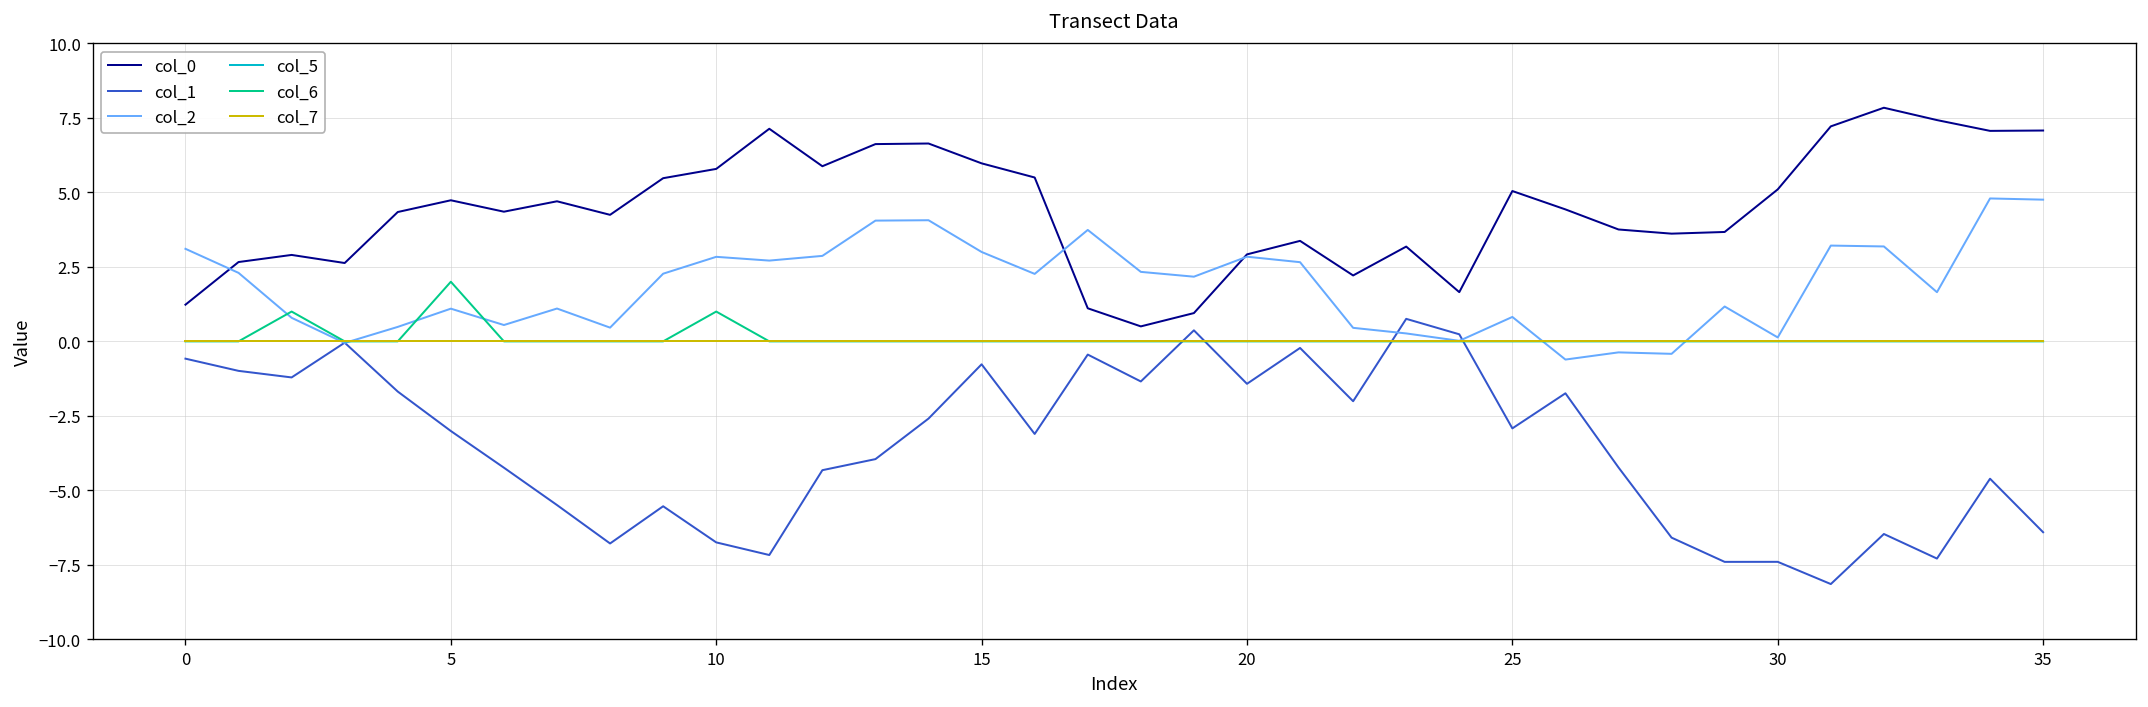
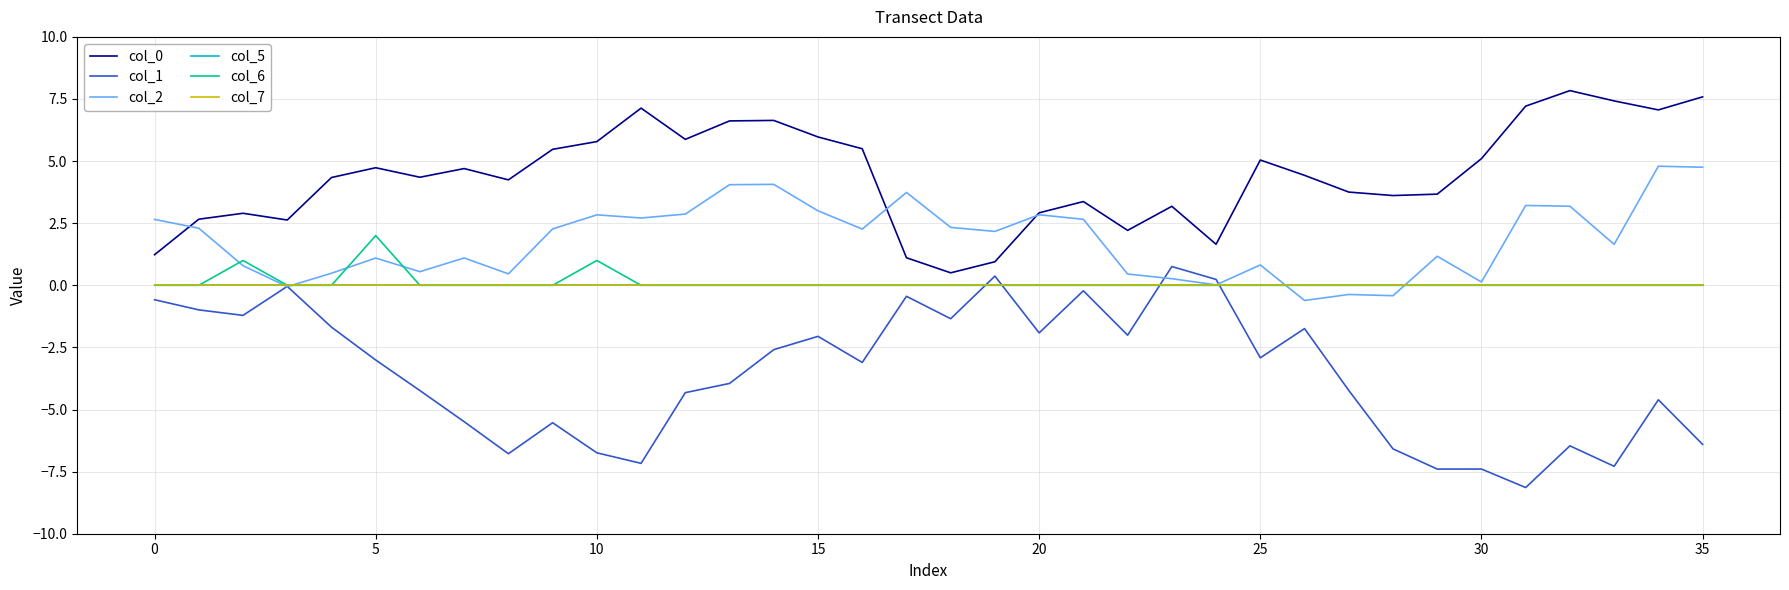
  {
    "col_0": {
      "0": 1.2,
      "5": 4.7,
      "10": 5.8,
      "15": 6.0,
      "25": 5.0,
      "30": 5.1,
-     "35": 7.1
+     "35": 7.6
    },
    "col_1": {
      "0": -0.6,
      "5": -3.0,
      "10": -6.7,
-     "15": -0.8,
-     "20": -1.4,
+     "15": -2.1,
+     "20": -1.9,
      "25": -2.9,
      "30": -7.4,
      "35": -6.4
    },
    "col_2": {
-     "0": 3.1,
+     "0": 2.7,
      "5": 1.1,
      "10": 2.8,
      "15": 3.0,
      "25": 0.8,
      "30": 0.1,
      "35": 4.8
    },
    "col_7": {
      "5": 0.0,
      "10": 0.0
    },
    "col_6": {
      "5": 2.0,
      "10": 1.0
    }
  }
